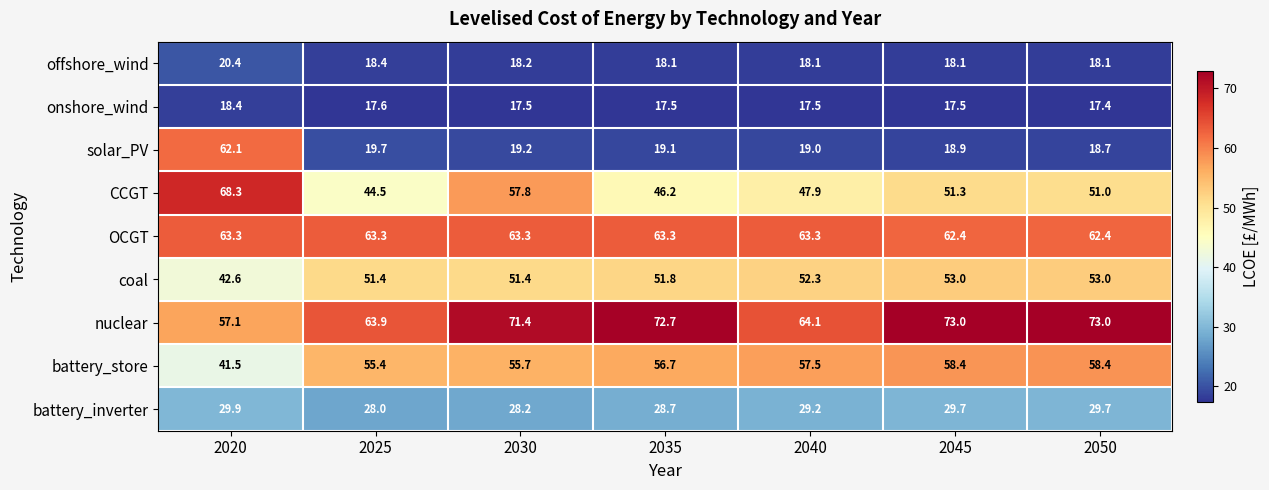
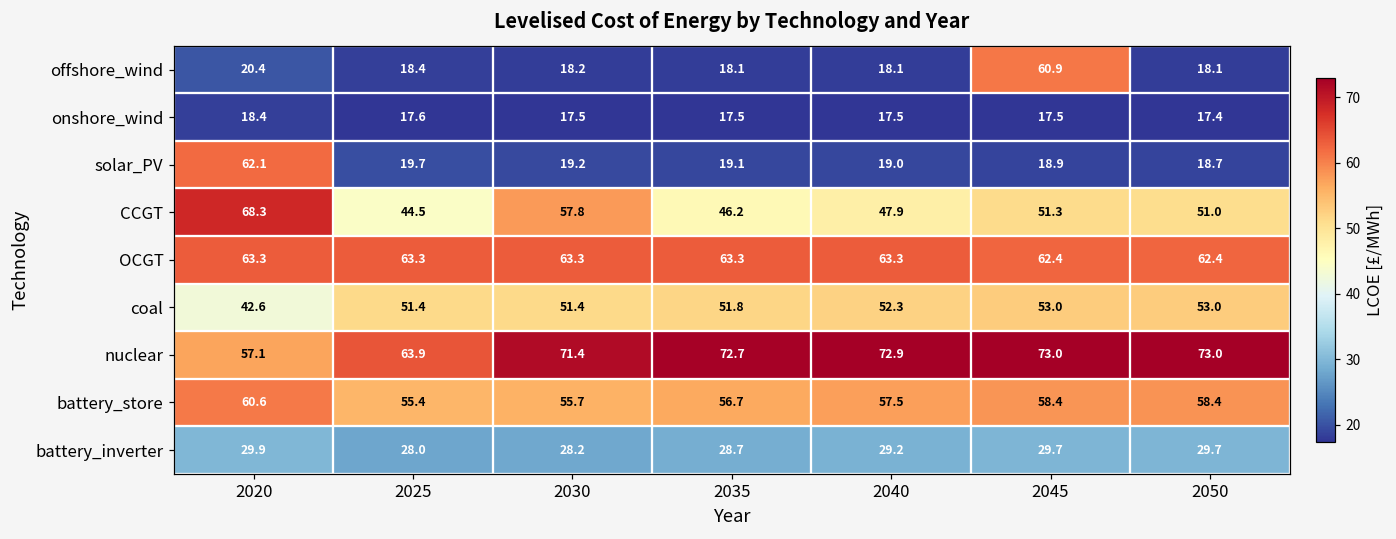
  {
    "offshore_wind": {
      "2020": 20.4,
      "2025": 18.4,
      "2030": 18.2,
      "2035": 18.1,
      "2040": 18.1,
-     "2045": 18.1,
+     "2045": 60.9,
      "2050": 18.1
    },
    "onshore_wind": {
      "2020": 18.4,
      "2025": 17.6,
      "2030": 17.5,
      "2035": 17.5,
      "2040": 17.5,
      "2045": 17.5,
      "2050": 17.4
    },
    "solar_PV": {
      "2020": 62.1,
      "2025": 19.7,
      "2030": 19.2,
      "2035": 19.1,
      "2040": 19.0,
      "2045": 18.9,
      "2050": 18.7
    },
    "CCGT": {
      "2020": 68.3,
      "2025": 44.5,
      "2030": 57.8,
      "2035": 46.2,
      "2040": 47.9,
      "2045": 51.3,
      "2050": 51.0
    },
    "OCGT": {
      "2020": 63.3,
      "2025": 63.3,
      "2030": 63.3,
      "2035": 63.3,
      "2040": 63.3,
      "2045": 62.4,
      "2050": 62.4
    },
    "coal": {
      "2020": 42.6,
      "2025": 51.4,
      "2030": 51.4,
      "2035": 51.8,
      "2040": 52.3,
      "2045": 53.0,
      "2050": 53.0
    },
    "nuclear": {
      "2020": 57.1,
      "2025": 63.9,
      "2030": 71.4,
      "2035": 72.7,
-     "2040": 64.1,
+     "2040": 72.9,
      "2045": 73.0,
      "2050": 73.0
    },
    "battery_store": {
-     "2020": 41.5,
+     "2020": 60.6,
      "2025": 55.4,
      "2030": 55.7,
      "2035": 56.7,
      "2040": 57.5,
      "2045": 58.4,
      "2050": 58.4
    },
    "battery_inverter": {
      "2020": 29.9,
      "2025": 28.0,
      "2030": 28.2,
      "2035": 28.7,
      "2040": 29.2,
      "2045": 29.7,
      "2050": 29.7
    }
  }
